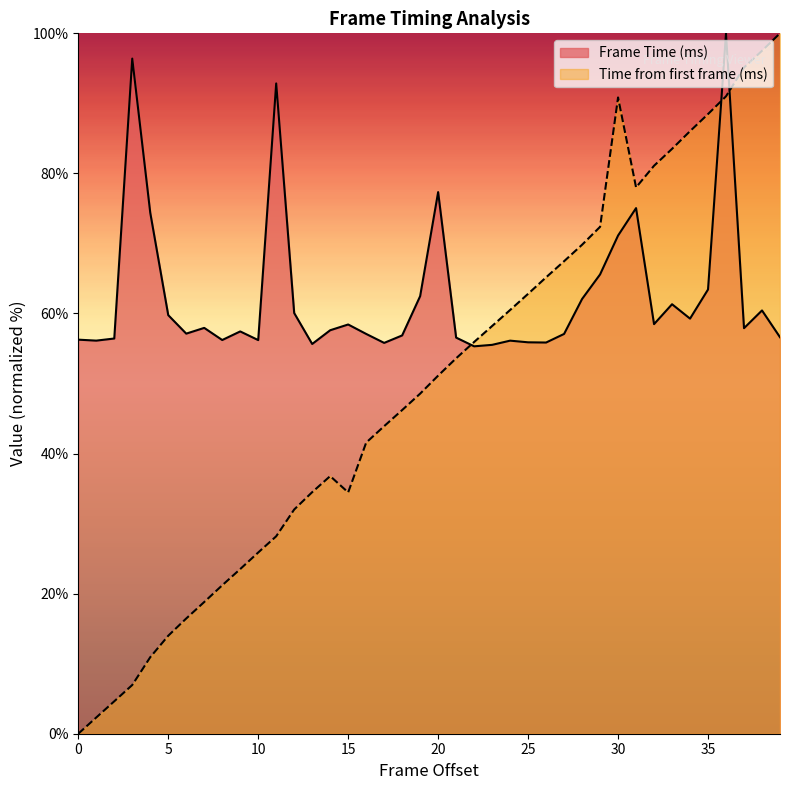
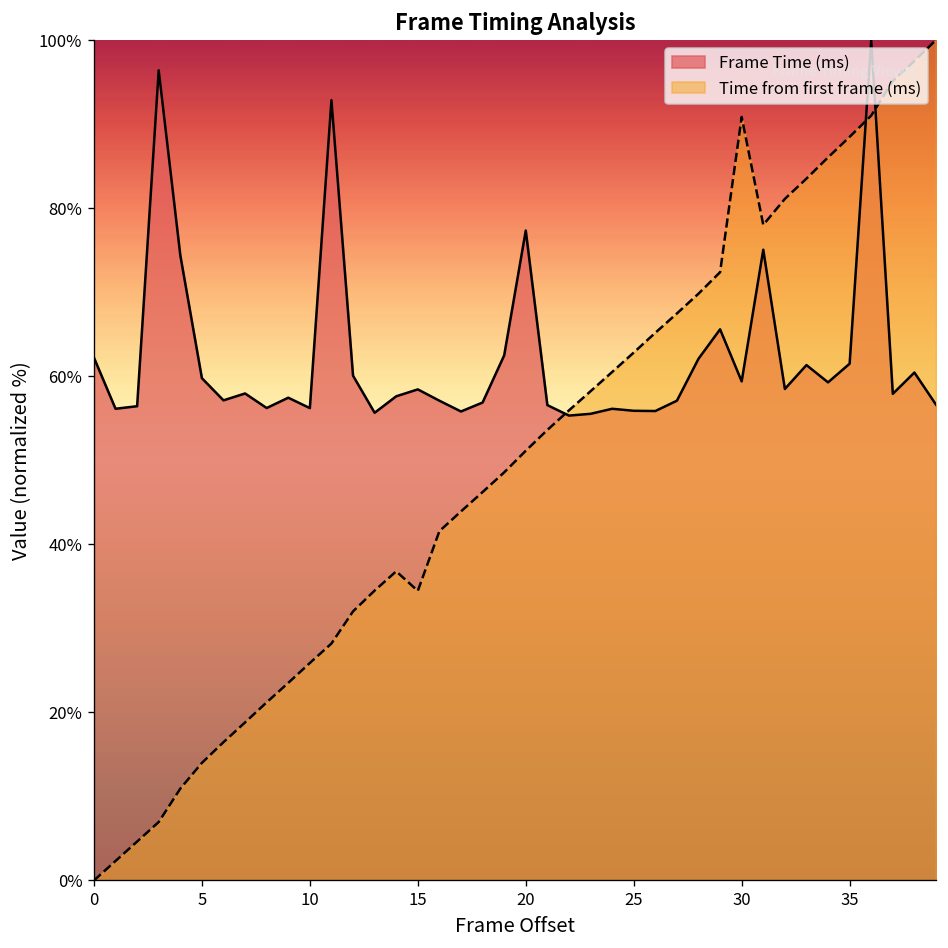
  {
    "Frame Time (ms)": {
-     "0": "56%",
+     "0": "62%",
      "5": "60%",
      "10": "56%",
      "15": "58%",
      "20": "77%",
      "25": "56%",
-     "30": "71%",
-     "35": "63%"
+     "30": "59%",
+     "35": "61%"
    },
    "Time from first frame (ms)": {
      "0": "0%",
      "5": "14%",
      "10": "26%",
      "15": "34%",
      "20": "51%",
      "25": "63%",
      "30": "91%",
      "35": "88%"
    }
  }
